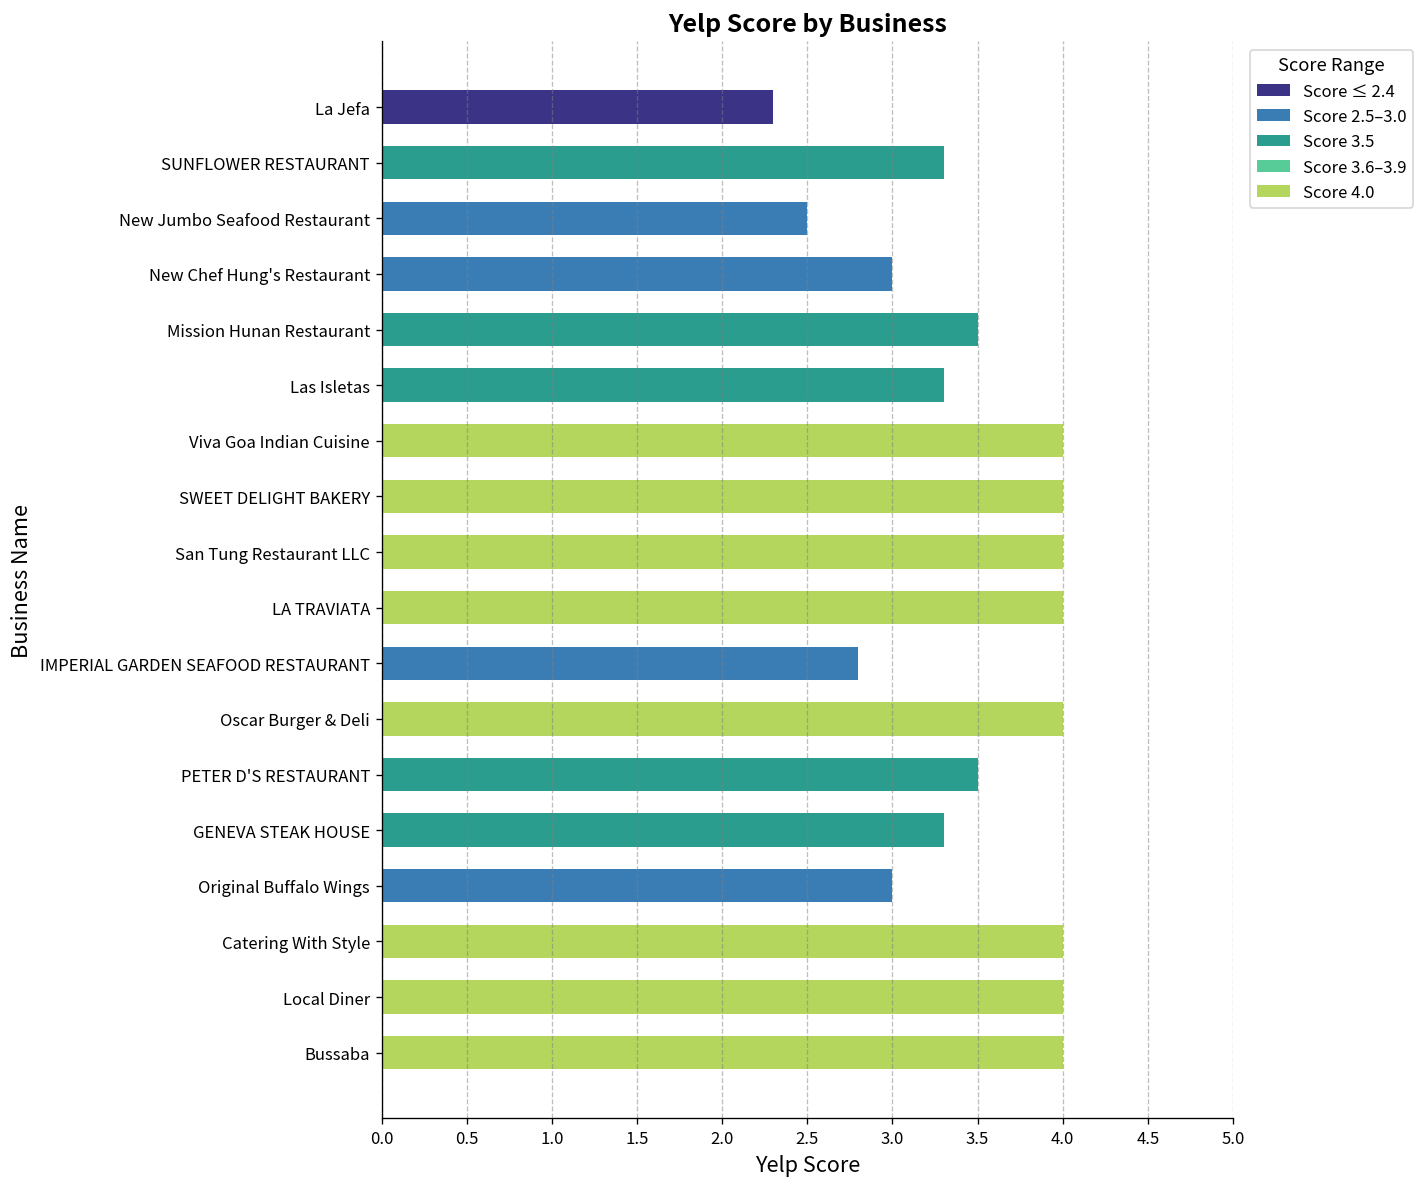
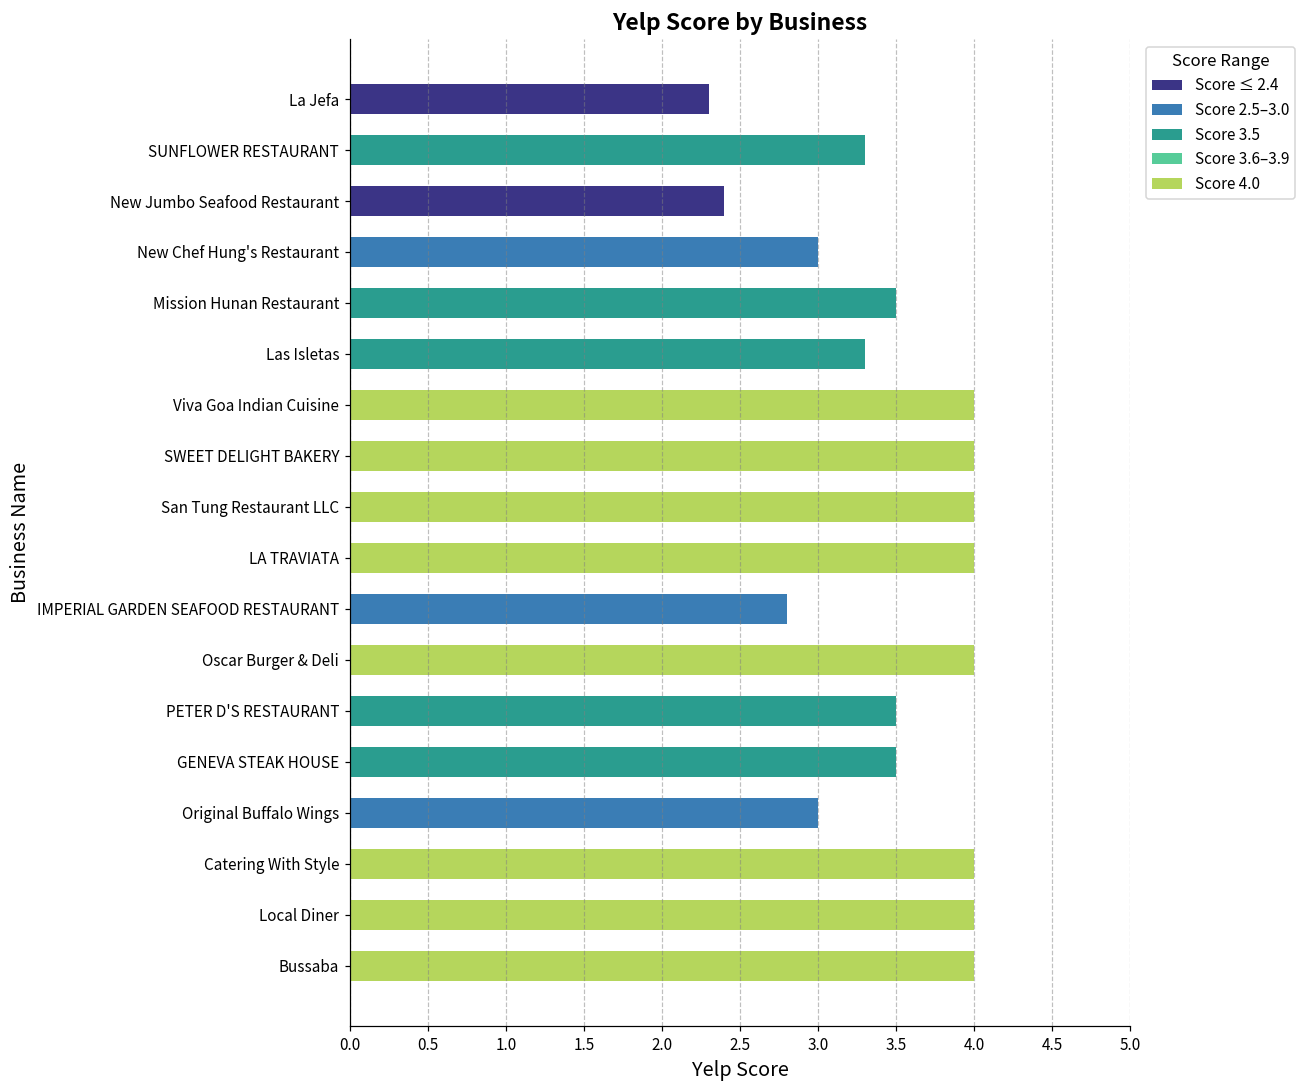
  {
    "La Jefa": 2.3,
    "SUNFLOWER RESTAURANT": 3.3,
-   "New Jumbo Seafood Restaurant": 2.5,
+   "New Jumbo Seafood Restaurant": 2.4,
    "New Chef Hung's Restaurant": 3.0,
    "Mission Hunan Restaurant": 3.5,
    "Las Isletas": 3.3,
    "Viva Goa Indian Cuisine": 4.0,
    "SWEET DELIGHT BAKERY": 4.0,
    "San Tung Restaurant LLC": 4.0,
    "LA TRAVIATA": 4.0,
    "IMPERIAL GARDEN SEAFOOD RESTAURANT": 2.8,
    "Oscar Burger & Deli": 4.0,
    "PETER D'S RESTAURANT": 3.5,
-   "GENEVA STEAK HOUSE": 3.3,
+   "GENEVA STEAK HOUSE": 3.5,
    "Original Buffalo Wings": 3.0,
    "Catering With Style": 4.0,
    "Local Diner": 4.0,
    "Bussaba": 4.0
  }
